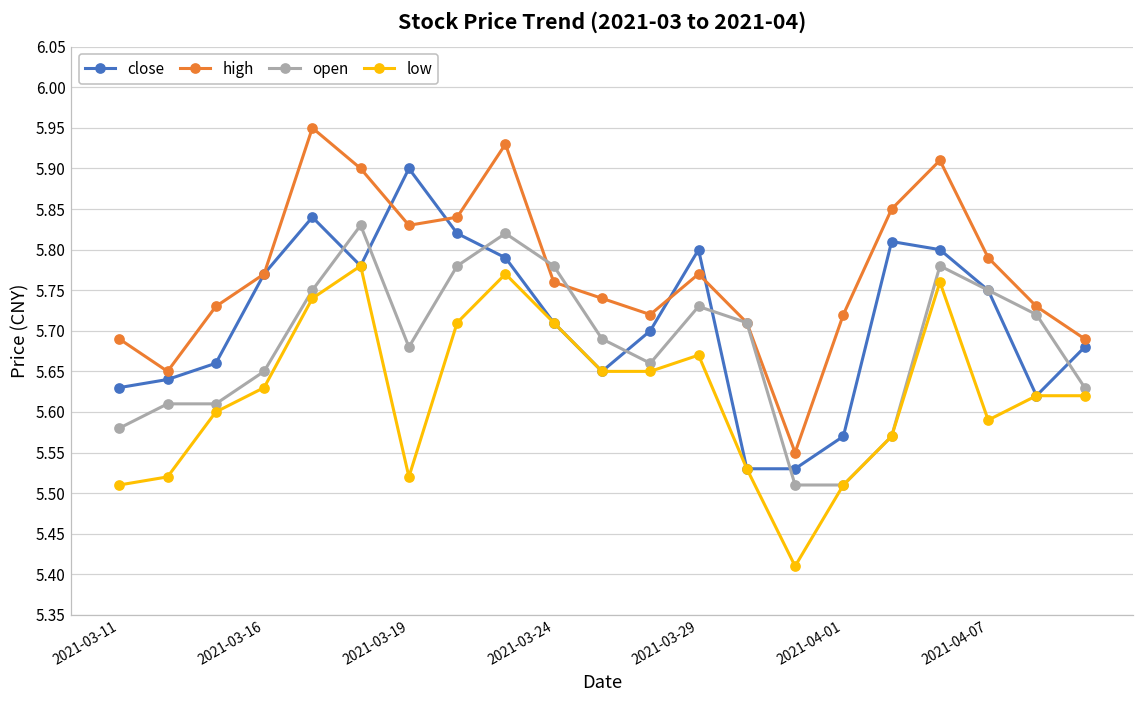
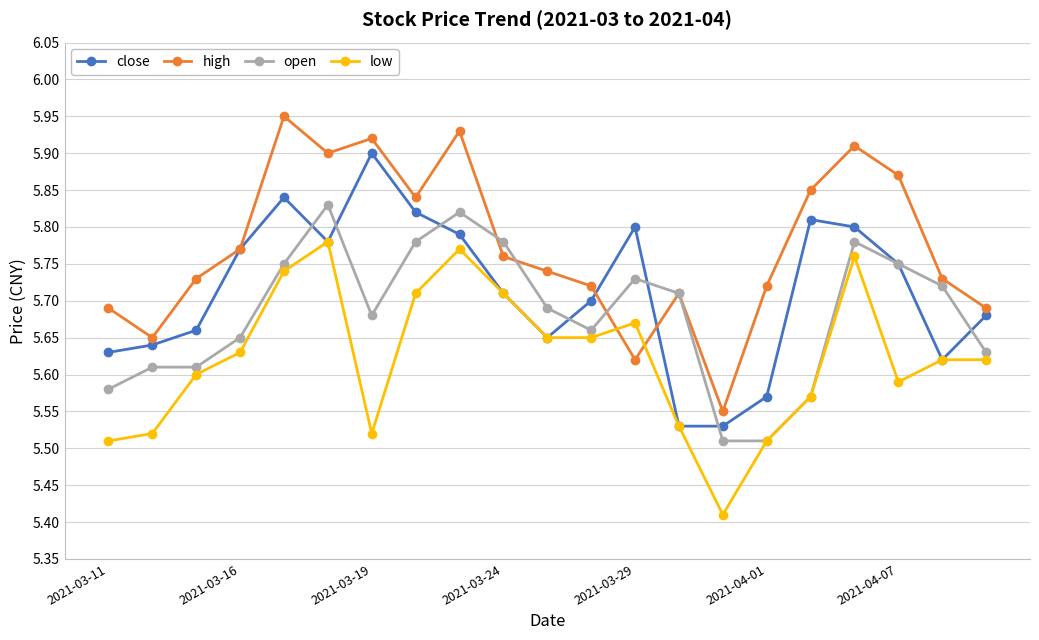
  {
    "close": {
      "2021-03-11": 5.63,
      "2021-03-19": 5.90,
      "2021-03-29": 5.80,
      "2021-04-01": 5.57
    },
    "high": {
      "2021-03-11": 5.69,
-     "2021-03-19": 5.83,
+     "2021-03-19": 5.92,
      "2021-03-24": 5.76,
-     "2021-03-29": 5.77,
+     "2021-03-29": 5.62,
      "2021-04-01": 5.72,
-     "2021-04-07": 5.79
+     "2021-04-07": 5.87
    },
    "open": {
      "2021-03-11": 5.58,
      "2021-03-16": 5.65,
      "2021-03-19": 5.68,
      "2021-03-24": 5.78,
      "2021-03-29": 5.73
    },
    "low": {
      "2021-03-11": 5.51,
      "2021-03-16": 5.63,
      "2021-03-19": 5.52,
      "2021-03-29": 5.67,
      "2021-04-07": 5.59
    }
  }
